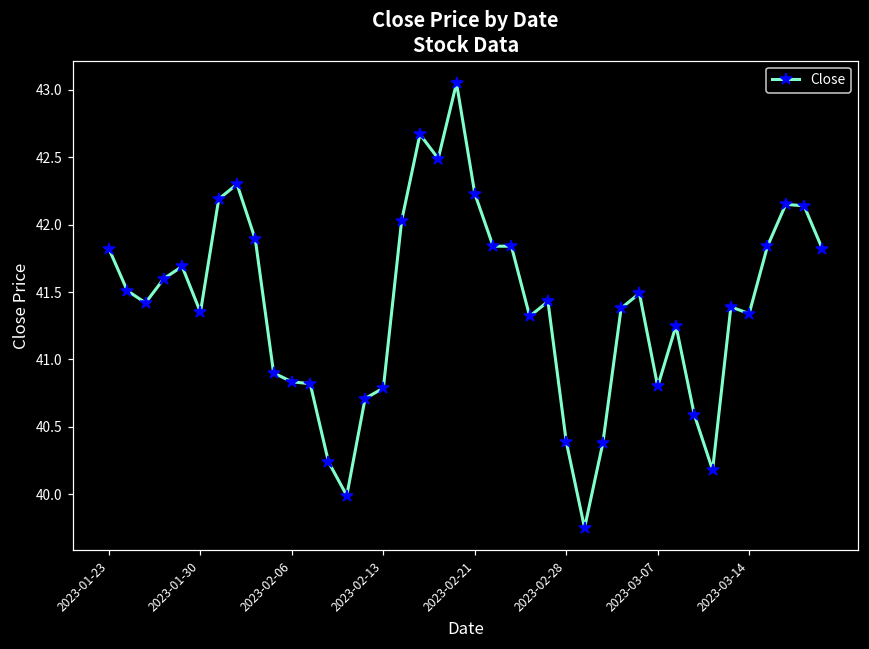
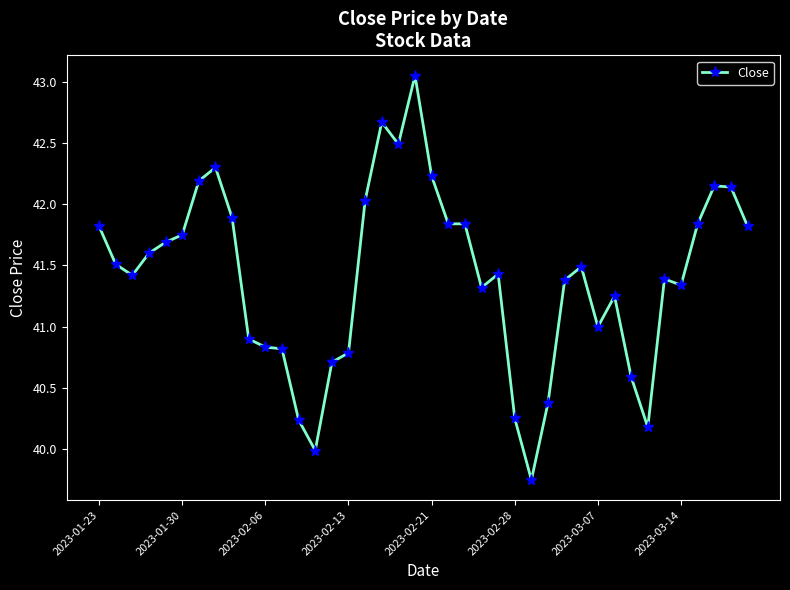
  {
    "2023-01-23": 41.82,
-   "2023-01-30": 41.35,
+   "2023-01-30": 41.75,
    "2023-02-06": 40.83,
    "2023-02-13": 40.79,
    "2023-02-21": 42.23,
-   "2023-02-28": 40.39,
-   "2023-03-07": 40.8,
+   "2023-02-28": 40.25,
+   "2023-03-07": 41.0,
    "2023-03-14": 41.34
  }
